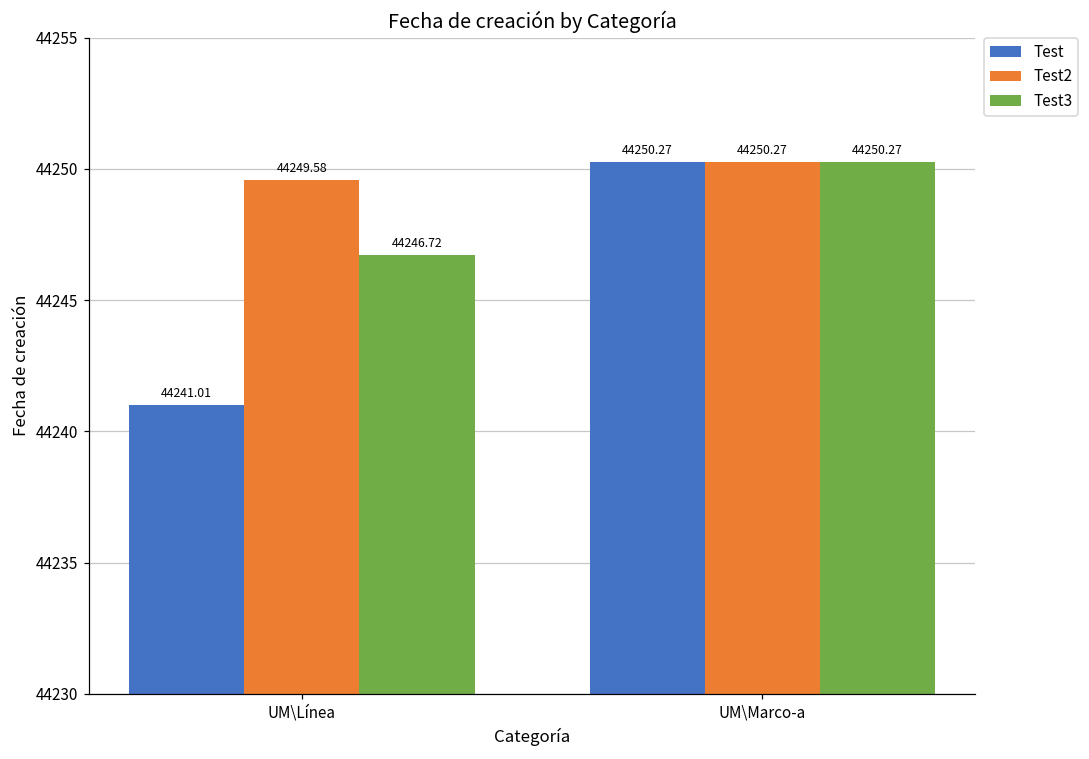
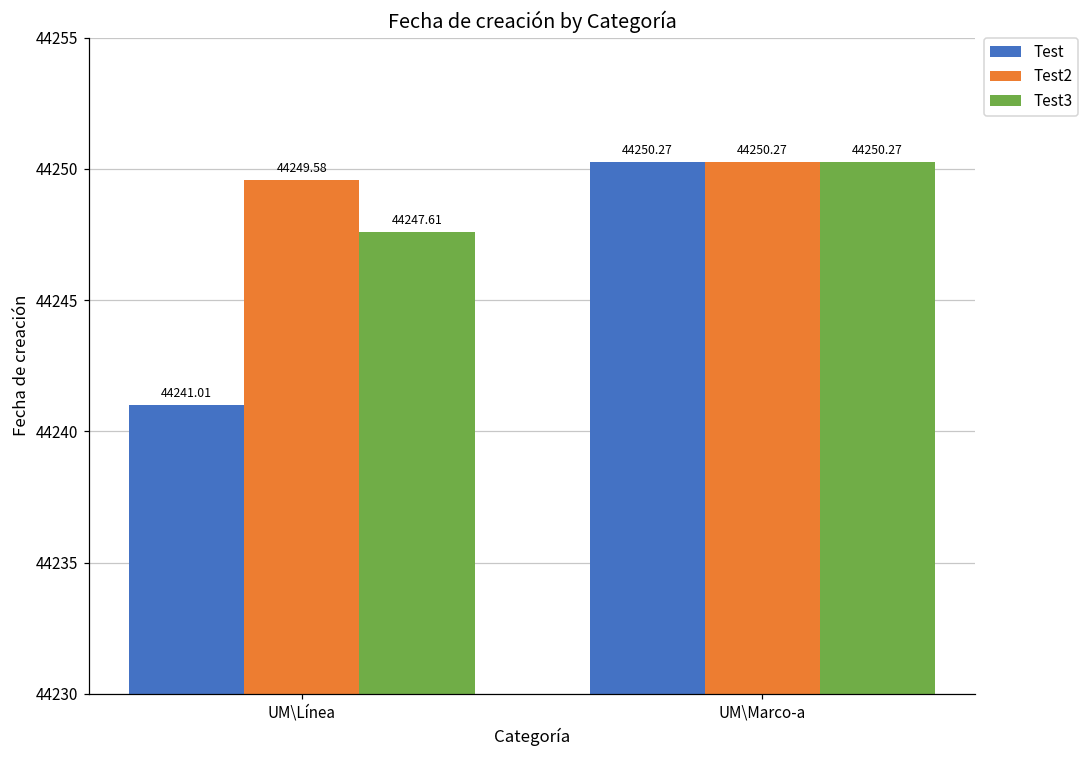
  {
    "Test": {
      "UM\\Línea": 44241.01,
      "UM\\Marco-a": 44250.27
    },
    "Test2": {
      "UM\\Línea": 44249.58,
      "UM\\Marco-a": 44250.27
    },
    "Test3": {
-     "UM\\Línea": 44246.72,
+     "UM\\Línea": 44247.61,
      "UM\\Marco-a": 44250.27
    }
  }
